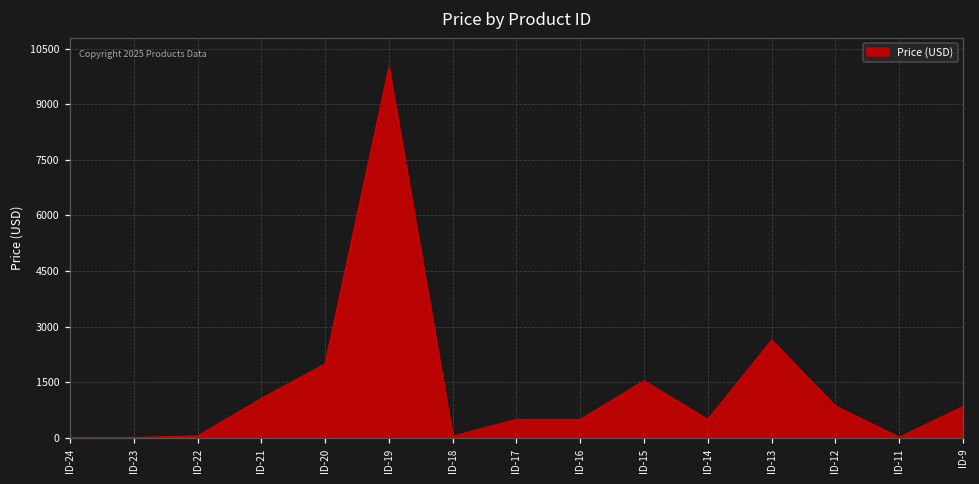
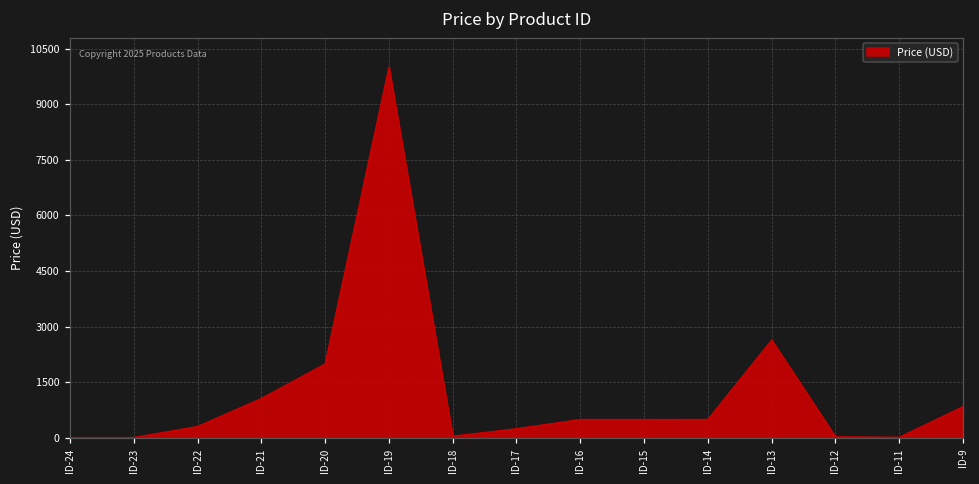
  {
    "ID-24": 0,
    "ID-23": 0,
-   "ID-22": 100,
+   "ID-22": 300,
    "ID-21": 1100,
    "ID-20": 2000,
    "ID-19": 10000,
    "ID-18": 0,
-   "ID-17": 500,
+   "ID-17": 300,
    "ID-16": 500,
-   "ID-15": 1500,
+   "ID-15": 500,
    "ID-14": 500,
    "ID-13": 2600,
-   "ID-12": 900,
+   "ID-12": 0,
    "ID-11": 0,
    "ID-9": 800
  }
